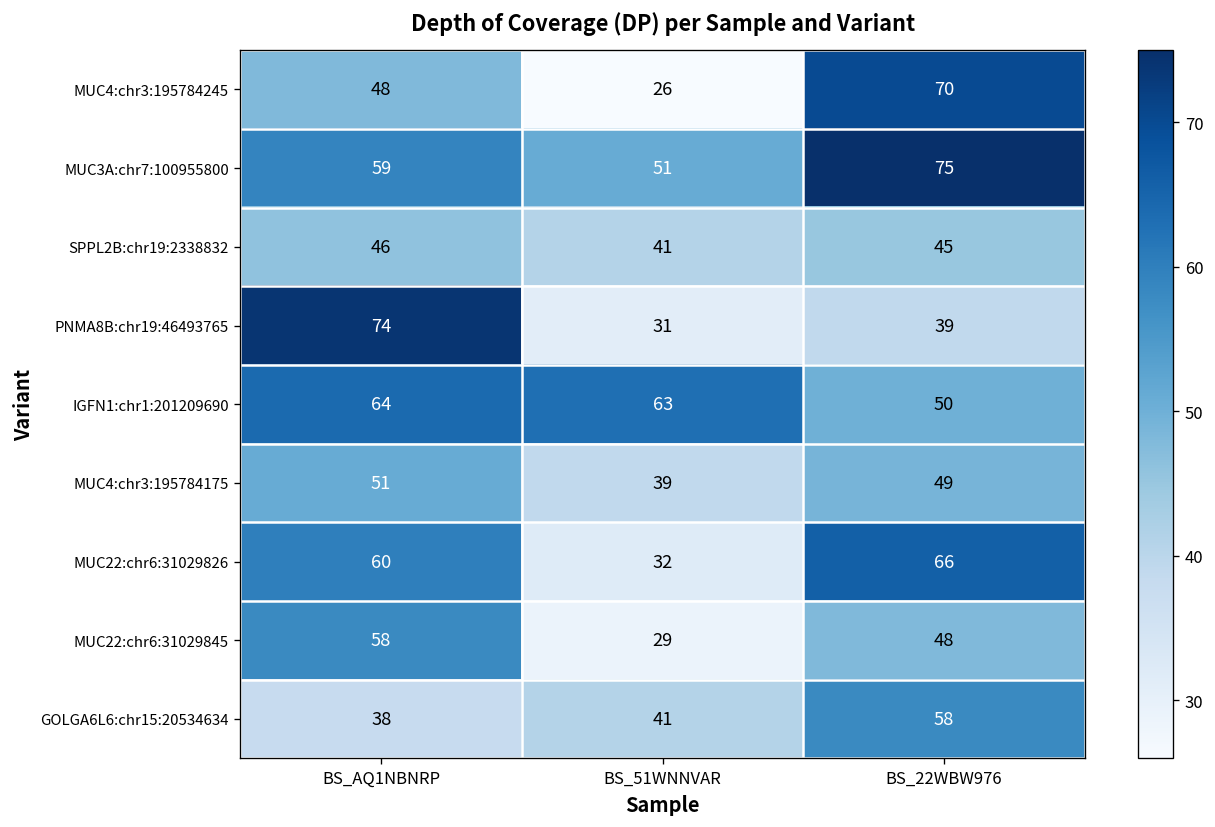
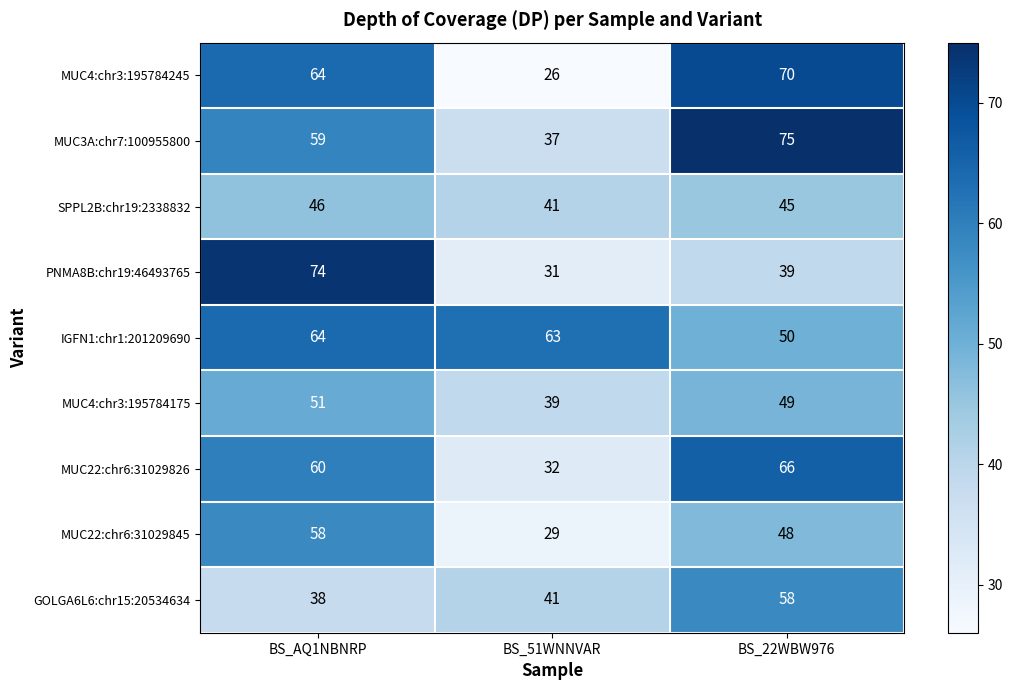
  {
    "MUC4:chr3:195784245": {
-     "BS_AQ1NBNRP": 48,
+     "BS_AQ1NBNRP": 64,
      "BS_51WNNVAR": 26,
      "BS_22WBW976": 70
    },
    "MUC3A:chr7:100955800": {
      "BS_AQ1NBNRP": 59,
-     "BS_51WNNVAR": 51,
+     "BS_51WNNVAR": 37,
      "BS_22WBW976": 75
    },
    "SPPL2B:chr19:2338832": {
      "BS_AQ1NBNRP": 46,
      "BS_51WNNVAR": 41,
      "BS_22WBW976": 45
    },
    "PNMA8B:chr19:46493765": {
      "BS_AQ1NBNRP": 74,
      "BS_51WNNVAR": 31,
      "BS_22WBW976": 39
    },
    "IGFN1:chr1:201209690": {
      "BS_AQ1NBNRP": 64,
      "BS_51WNNVAR": 63,
      "BS_22WBW976": 50
    },
    "MUC4:chr3:195784175": {
      "BS_AQ1NBNRP": 51,
      "BS_51WNNVAR": 39,
      "BS_22WBW976": 49
    },
    "MUC22:chr6:31029826": {
      "BS_AQ1NBNRP": 60,
      "BS_51WNNVAR": 32,
      "BS_22WBW976": 66
    },
    "MUC22:chr6:31029845": {
      "BS_AQ1NBNRP": 58,
      "BS_51WNNVAR": 29,
      "BS_22WBW976": 48
    },
    "GOLGA6L6:chr15:20534634": {
      "BS_AQ1NBNRP": 38,
      "BS_51WNNVAR": 41,
      "BS_22WBW976": 58
    }
  }
